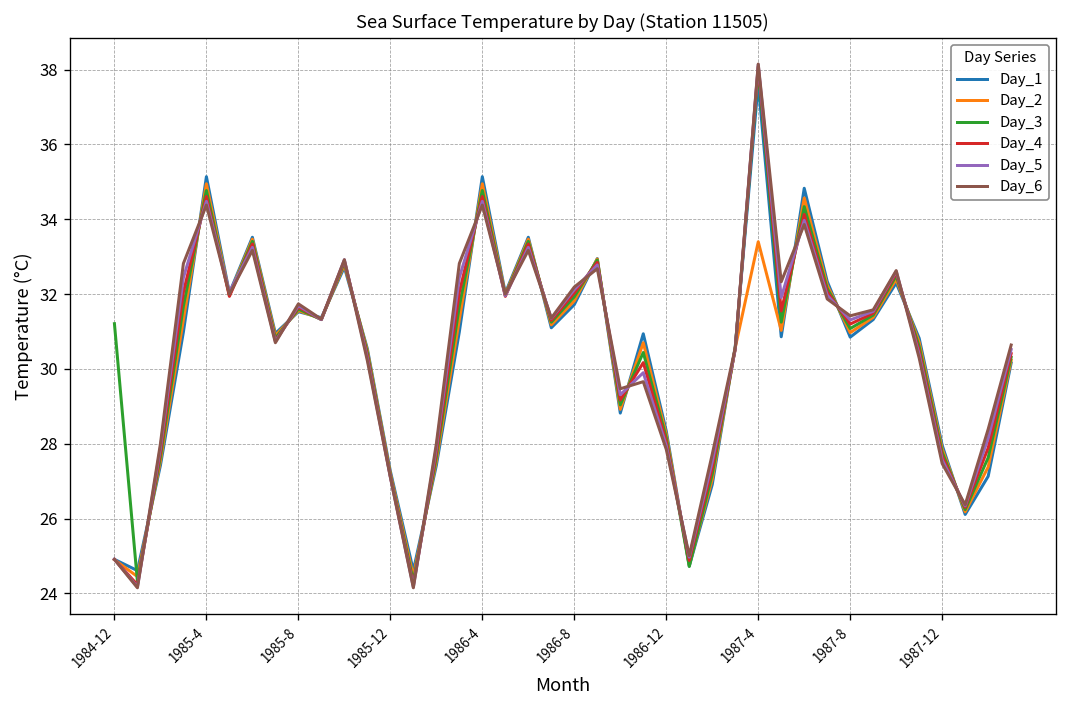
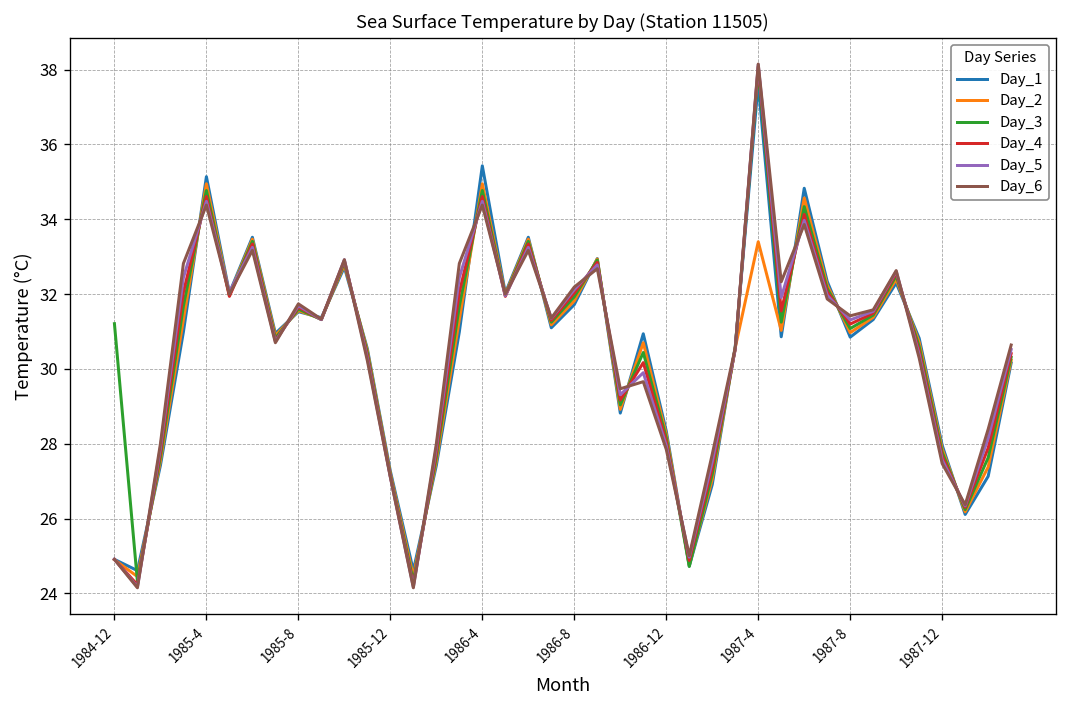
  {
    "Day_1": {
      "1985-4": 35.1,
-     "1986-4": 35.1,
+     "1986-4": 35.4,
      "1986-8": 31.7,
      "1986-12": 28.3,
      "1987-4": 37.6,
      "1987-8": 30.9,
      "1987-12": 28.0
    },
    "Day_2": {
      "1985-4": 35.0,
      "1986-4": 35.0,
      "1986-8": 31.8,
      "1986-12": 28.3,
      "1987-4": 33.4,
      "1987-8": 31.0,
      "1987-12": 27.9
    },
    "Day_3": {
      "1984-12": 31.2,
      "1985-4": 34.8,
      "1986-4": 34.8,
      "1986-8": 31.9,
      "1986-12": 28.2,
      "1987-4": 38.0,
      "1987-8": 31.1,
      "1987-12": 27.8
    },
    "Day_4": {
      "1985-4": 34.6,
      "1986-4": 34.6,
      "1986-8": 32.0,
      "1986-12": 28.1,
      "1987-8": 31.2,
      "1987-12": 27.7
    },
    "Day_5": {
      "1985-4": 34.5,
      "1986-4": 34.5,
      "1986-12": 28.0,
      "1987-8": 31.3,
      "1987-12": 27.6
    },
    "Day_6": {
      "1985-4": 34.4,
      "1986-4": 34.4,
      "1986-12": 27.9,
      "1987-8": 31.4,
      "1987-12": 27.5
    }
  }
